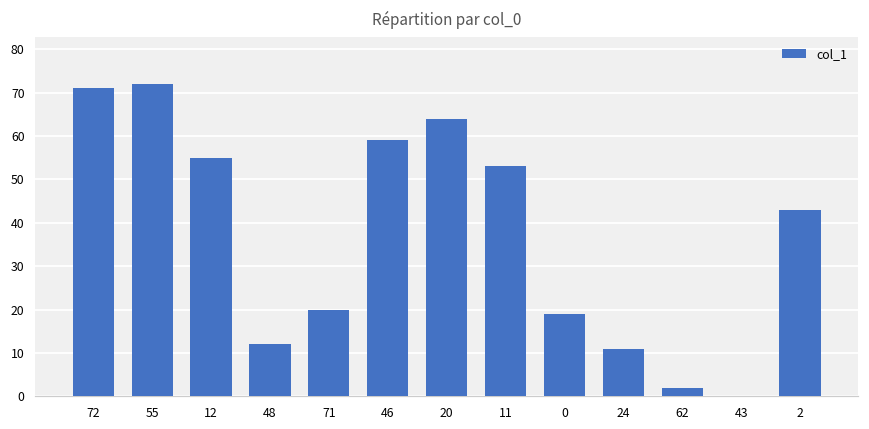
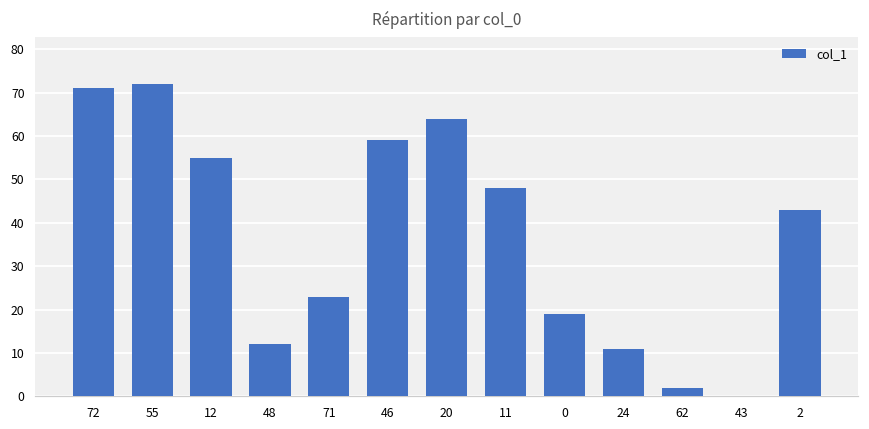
  {
    "72": 71,
    "55": 72,
    "12": 55,
    "48": 12,
-   "71": 20,
+   "71": 23,
    "46": 59,
    "20": 64,
-   "11": 53,
+   "11": 48,
    "0": 19,
    "24": 11,
    "62": 2,
    "43": 0,
    "2": 43
  }
